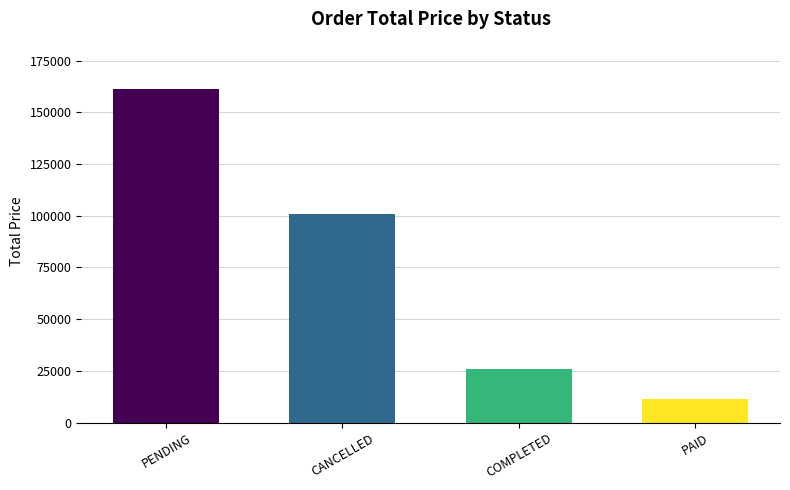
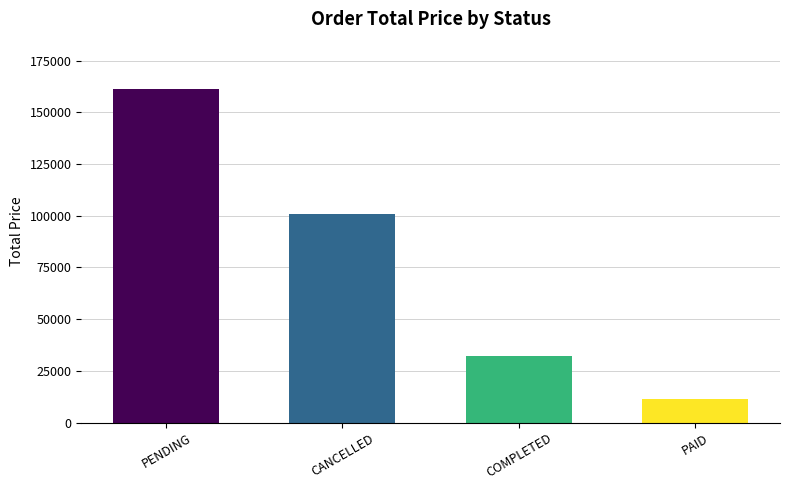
  {
    "PENDING": 161000,
    "CANCELLED": 101000,
-   "COMPLETED": 26000,
+   "COMPLETED": 32000,
    "PAID": 11000
  }
